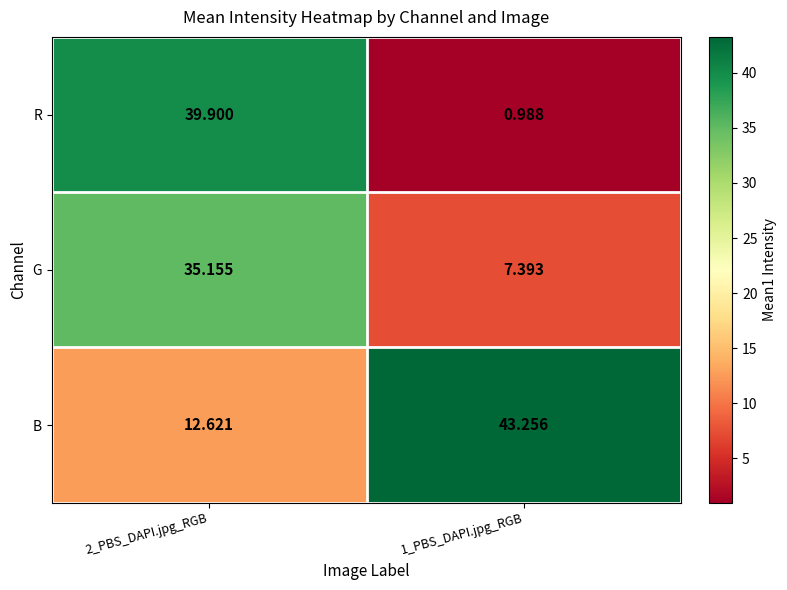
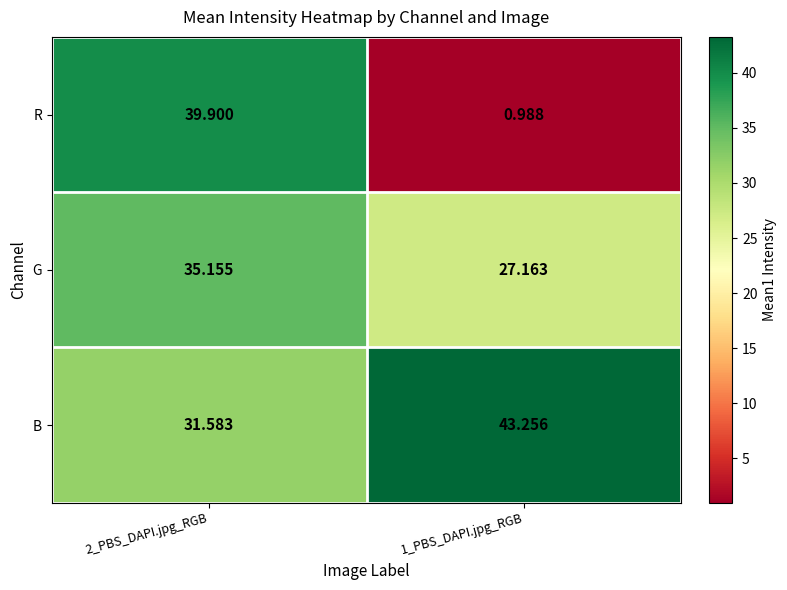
  {
    "R": {
      "2_PBS_DAPI.jpg_RGB": 39.900,
      "1_PBS_DAPI.jpg_RGB": 0.988
    },
    "G": {
      "2_PBS_DAPI.jpg_RGB": 35.155,
-     "1_PBS_DAPI.jpg_RGB": 7.393
+     "1_PBS_DAPI.jpg_RGB": 27.163
    },
    "B": {
-     "2_PBS_DAPI.jpg_RGB": 12.621,
+     "2_PBS_DAPI.jpg_RGB": 31.583,
      "1_PBS_DAPI.jpg_RGB": 43.256
    }
  }
